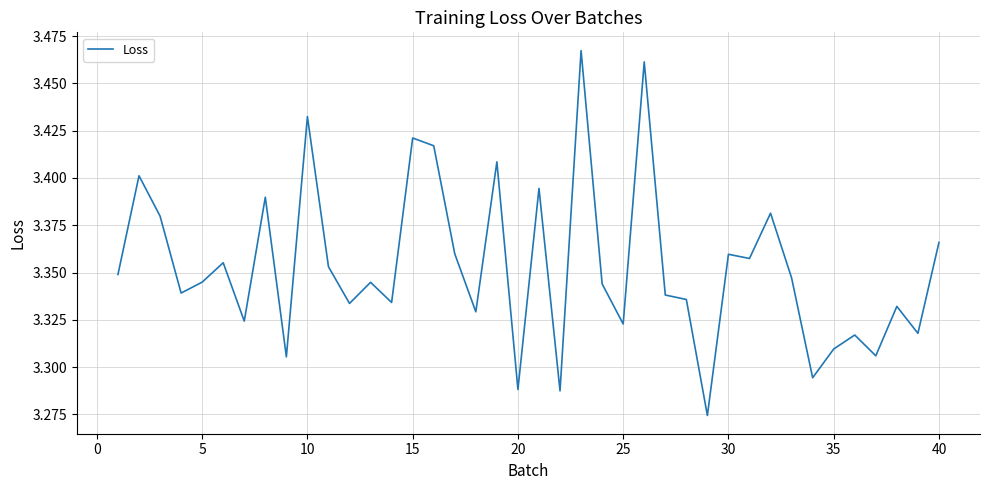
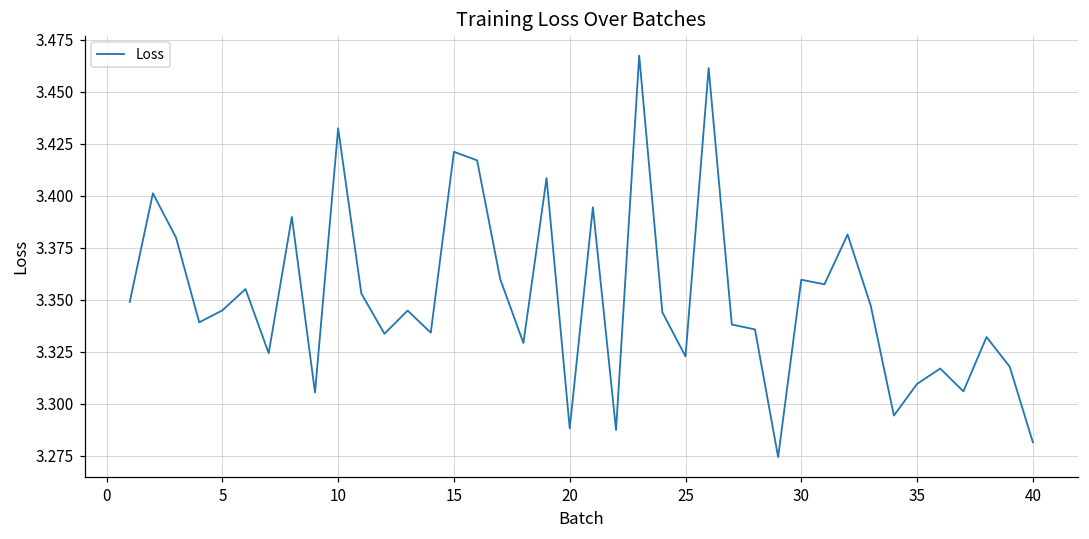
  {
    "5": 3.345,
    "10": 3.432,
    "15": 3.421,
    "20": 3.288,
    "25": 3.323,
    "30": 3.360,
    "35": 3.310,
-   "40": 3.366
+   "40": 3.282
  }
